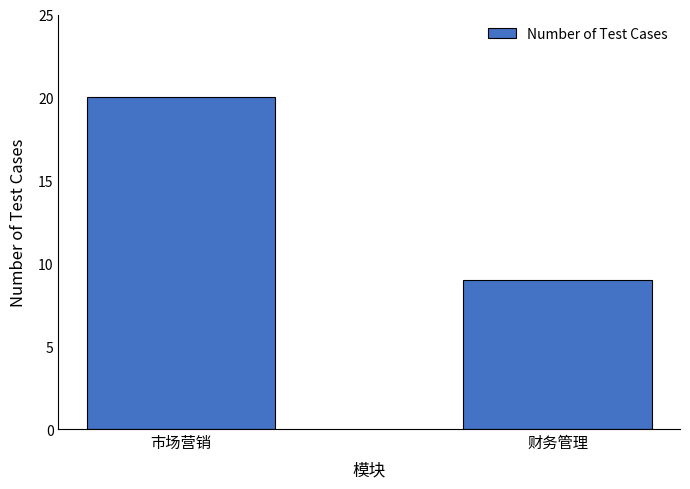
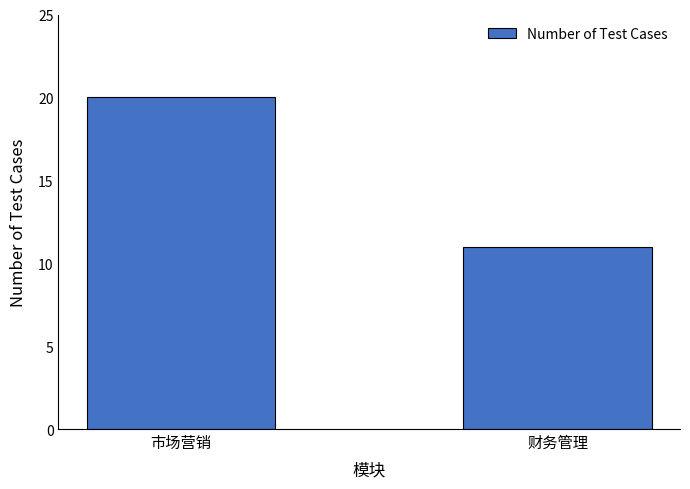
  {
    "市场营销": 20,
-   "财务管理": 9
+   "财务管理": 11
  }
